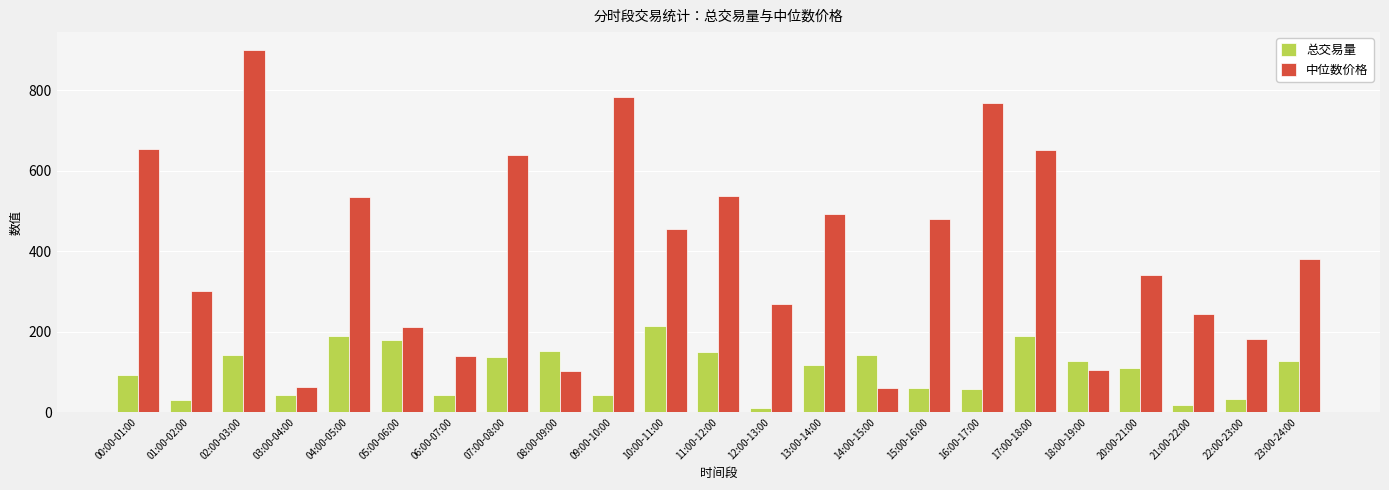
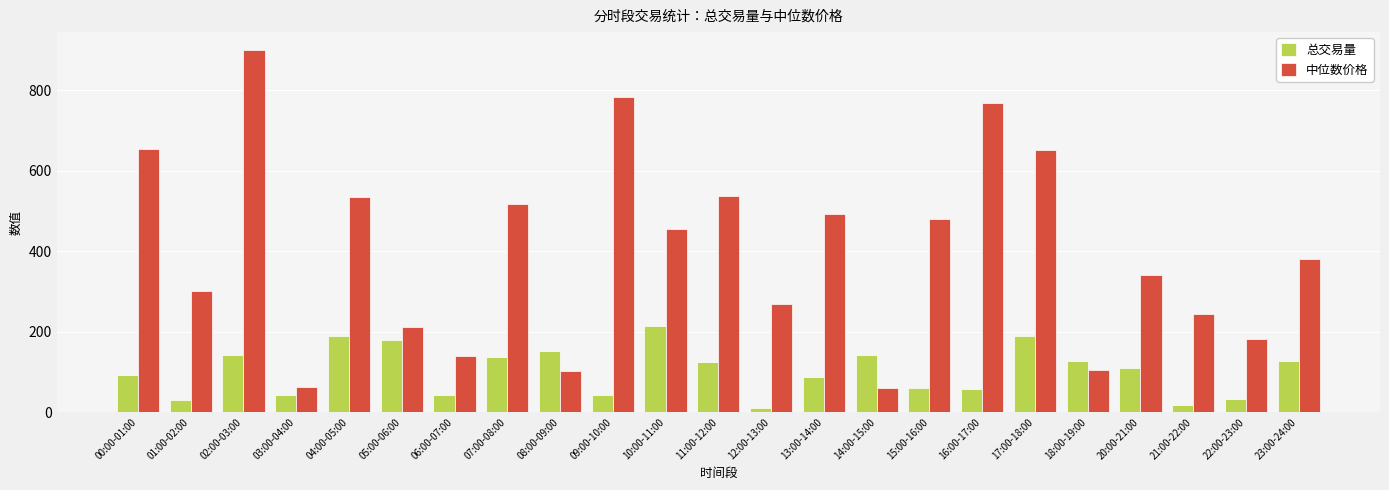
  {
    "总交易量": {
      "00:00-01:00": 90,
      "01:00-02:00": 30,
      "02:00-03:00": 140,
      "03:00-04:00": 40,
      "04:00-05:00": 190,
      "05:00-06:00": 180,
      "06:00-07:00": 40,
      "07:00-08:00": 140,
      "08:00-09:00": 150,
      "09:00-10:00": 40,
      "10:00-11:00": 210,
-     "11:00-12:00": 150,
+     "11:00-12:00": 130,
      "12:00-13:00": 10,
-     "13:00-14:00": 120,
+     "13:00-14:00": 90,
      "14:00-15:00": 140,
      "15:00-16:00": 60,
      "16:00-17:00": 60,
      "17:00-18:00": 190,
      "18:00-19:00": 130,
      "20:00-21:00": 110,
      "21:00-22:00": 20,
      "22:00-23:00": 30,
      "23:00-24:00": 130
    },
    "中位数价格": {
      "00:00-01:00": 660,
      "01:00-02:00": 300,
      "02:00-03:00": 900,
      "03:00-04:00": 60,
      "04:00-05:00": 540,
      "05:00-06:00": 210,
      "06:00-07:00": 140,
-     "07:00-08:00": 640,
+     "07:00-08:00": 520,
      "08:00-09:00": 100,
      "09:00-10:00": 780,
      "10:00-11:00": 460,
      "11:00-12:00": 540,
      "12:00-13:00": 270,
      "13:00-14:00": 490,
      "14:00-15:00": 60,
      "15:00-16:00": 480,
      "16:00-17:00": 770,
      "17:00-18:00": 650,
      "18:00-19:00": 110,
      "20:00-21:00": 340,
      "21:00-22:00": 240,
      "22:00-23:00": 180,
      "23:00-24:00": 380
    }
  }
